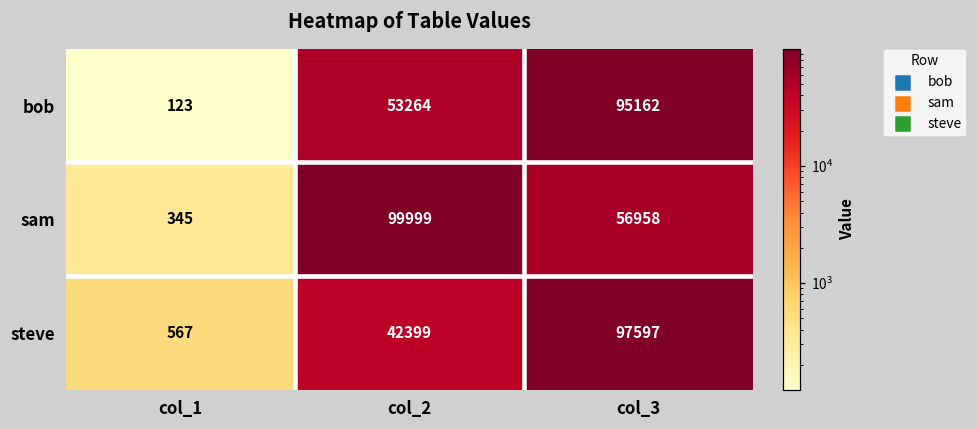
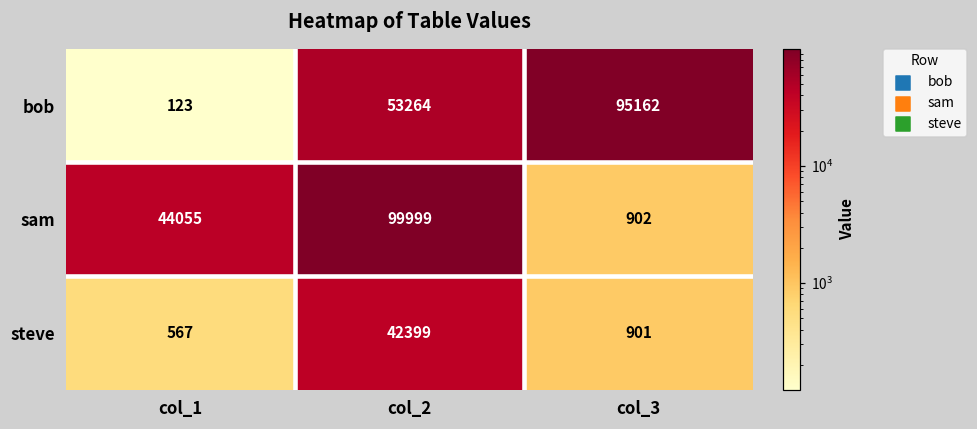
  {
    "bob": {
      "col_1": 123,
      "col_2": 53264,
      "col_3": 95162
    },
    "sam": {
-     "col_1": 345,
+     "col_1": 44055,
      "col_2": 99999,
-     "col_3": 56958
+     "col_3": 902
    },
    "steve": {
      "col_1": 567,
      "col_2": 42399,
-     "col_3": 97597
+     "col_3": 901
    }
  }
